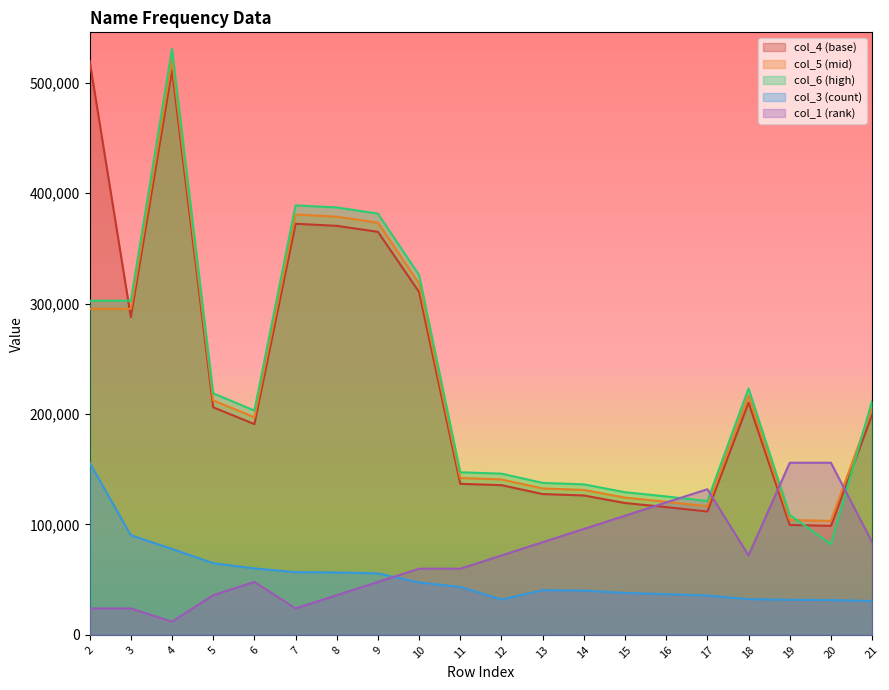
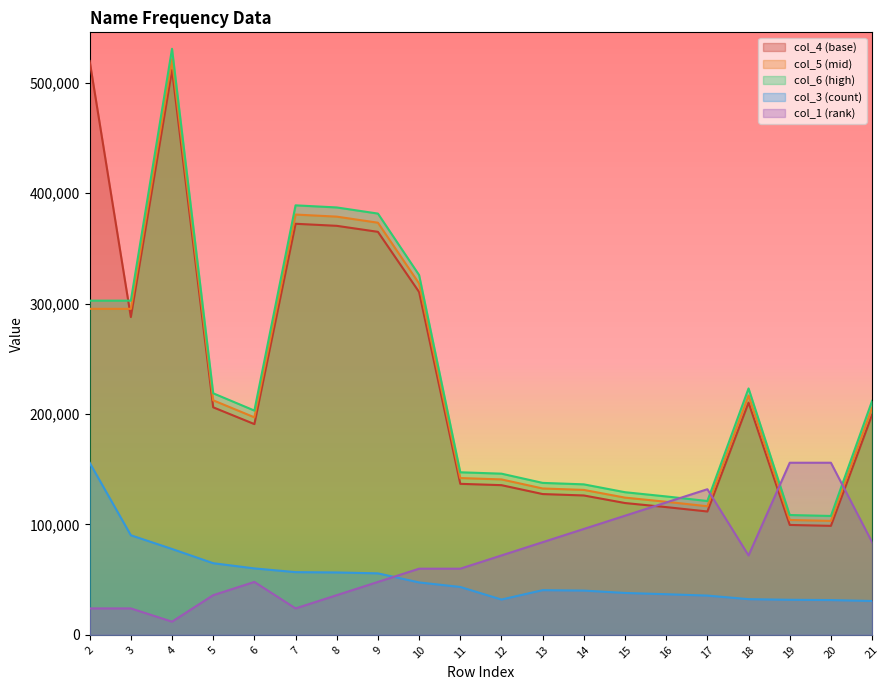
  {
    "col_6 (high)": {
      "2": "303,000",
      "3": "303,000",
      "4": "531,000",
      "5": "219,000",
      "6": "203,000",
      "7": "389,000",
      "8": "387,000",
      "9": "381,000",
      "10": "326,000",
      "11": "147,000",
      "12": "146,000",
      "13": "138,000",
      "14": "136,000",
      "15": "129,000",
      "16": "125,000",
      "17": "121,000",
      "18": "223,000",
      "19": "109,000",
-     "20": "82,000",
+     "20": "108,000",
      "21": "212,000"
    },
    "col_3 (count)": {
      "2": "156,000",
      "3": "90,000",
      "4": "78,000",
      "5": "65,000",
      "6": "60,000",
      "7": "57,000",
      "8": "57,000",
      "9": "56,000",
      "10": "47,000",
      "11": "43,000",
      "12": "32,000",
      "13": "41,000",
      "14": "40,000",
      "15": "38,000",
      "16": "37,000",
      "17": "36,000",
      "18": "32,000",
      "19": "32,000",
      "20": "32,000",
      "21": "31,000"
    },
    "col_1 (rank)": {
      "2": "24,000",
      "3": "24,000",
      "4": "12,000",
      "5": "36,000",
      "6": "48,000",
      "7": "24,000",
      "8": "36,000",
      "9": "48,000",
      "10": "60,000",
      "11": "60,000",
      "12": "72,000",
      "13": "84,000",
      "14": "96,000",
      "15": "108,000",
      "17": "132,000",
      "18": "72,000",
      "19": "156,000",
      "20": "156,000",
      "21": "84,000"
    }
  }
